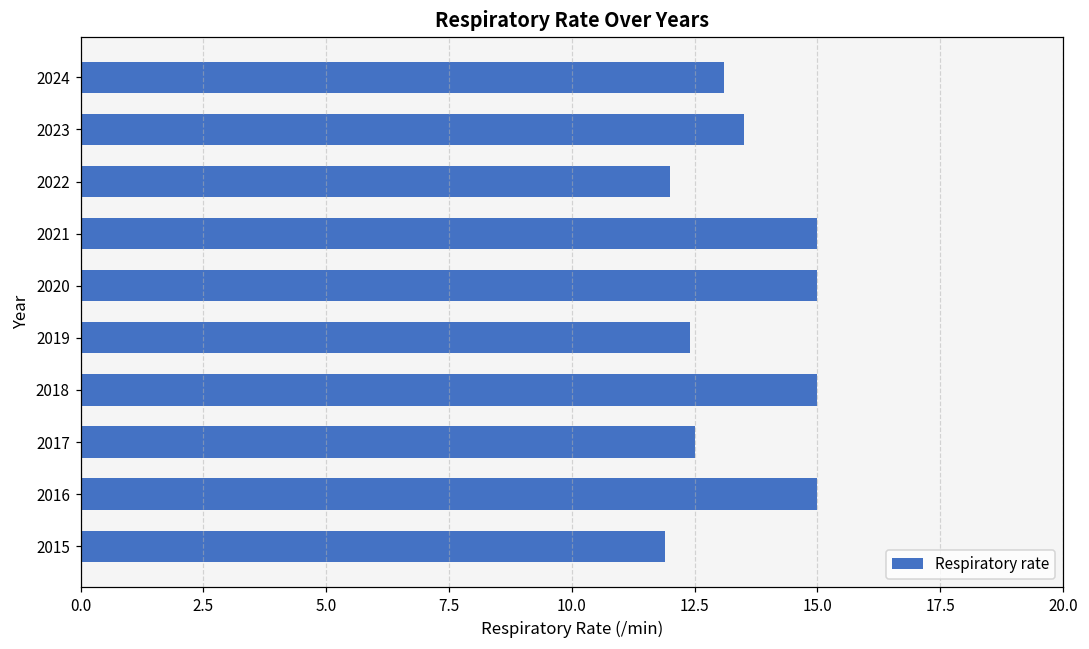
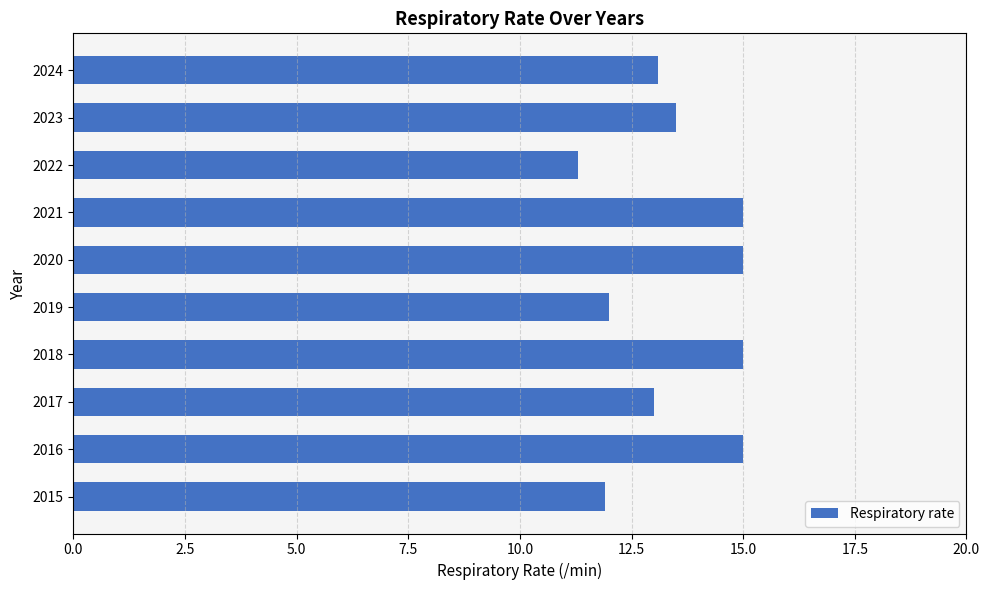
  {
    "2024": 13.1,
    "2023": 13.5,
-   "2022": 12.0,
+   "2022": 11.3,
    "2021": 15.0,
    "2020": 15.0,
-   "2019": 12.4,
+   "2019": 12.0,
    "2018": 15.0,
-   "2017": 12.5,
+   "2017": 13.0,
    "2016": 15.0,
    "2015": 11.9
  }
